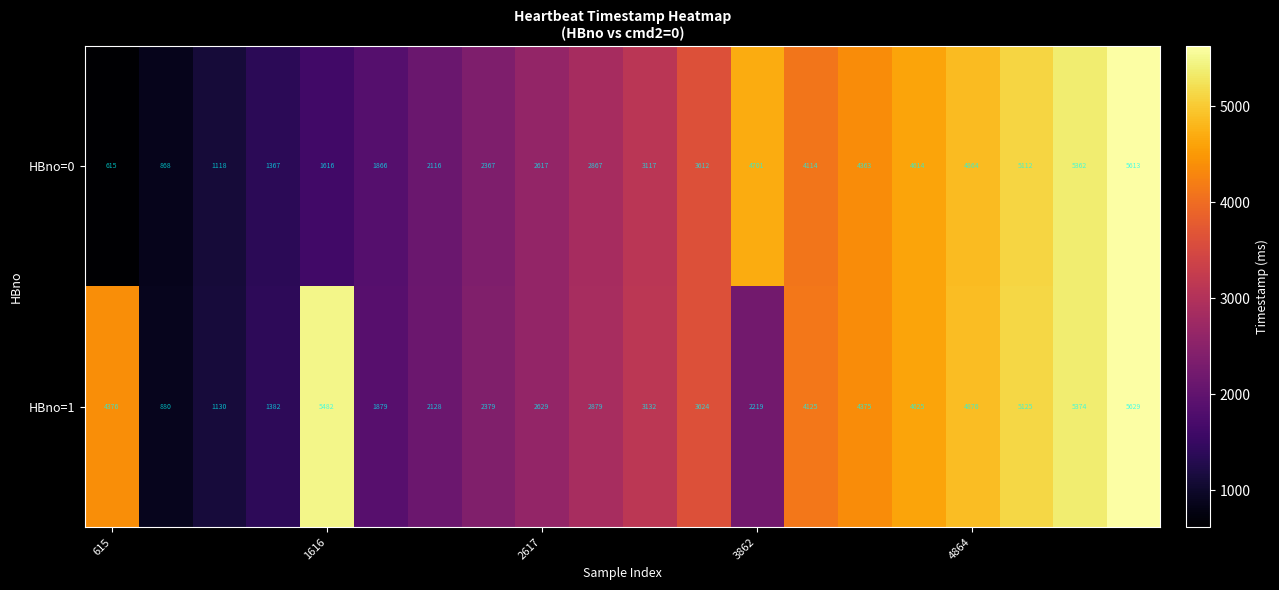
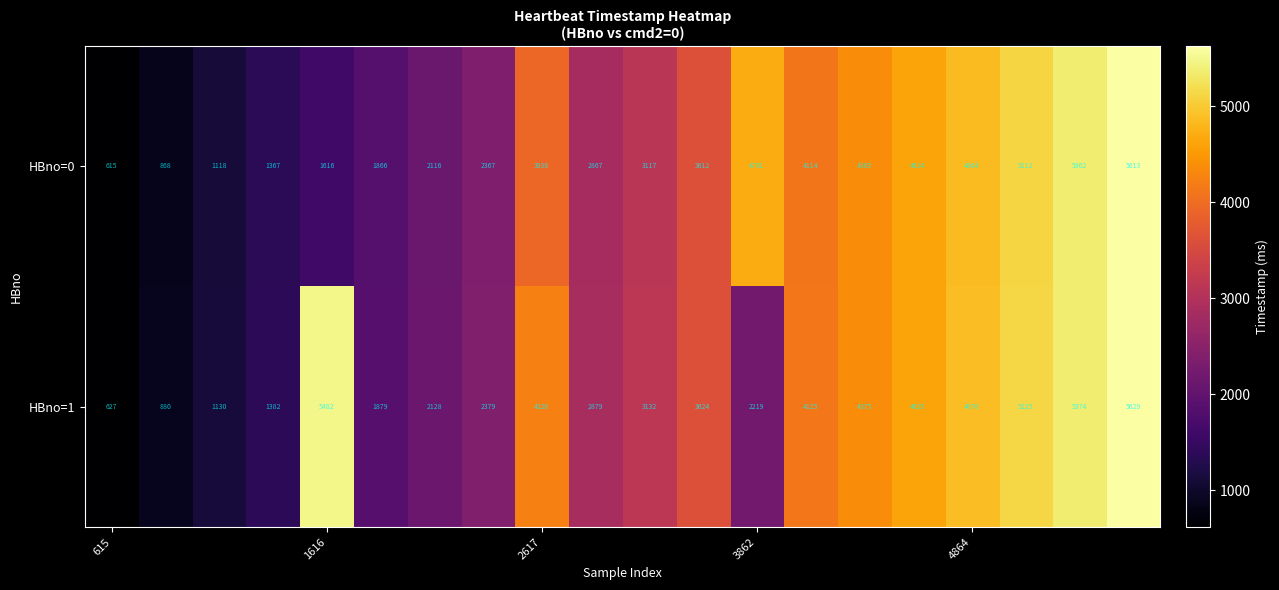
  {
    "HBno=0": {
      "615": 615,
      "1616": 1616,
-     "2617": 2617,
+     "2617": 3938,
      "3862": 4701,
      "4864": 4864
    },
    "HBno=1": {
-     "615": 4376,
+     "615": 627,
      "1616": 5482,
-     "2617": 2629,
+     "2617": 4226,
      "3862": 2219,
      "4864": 4876
    }
  }
